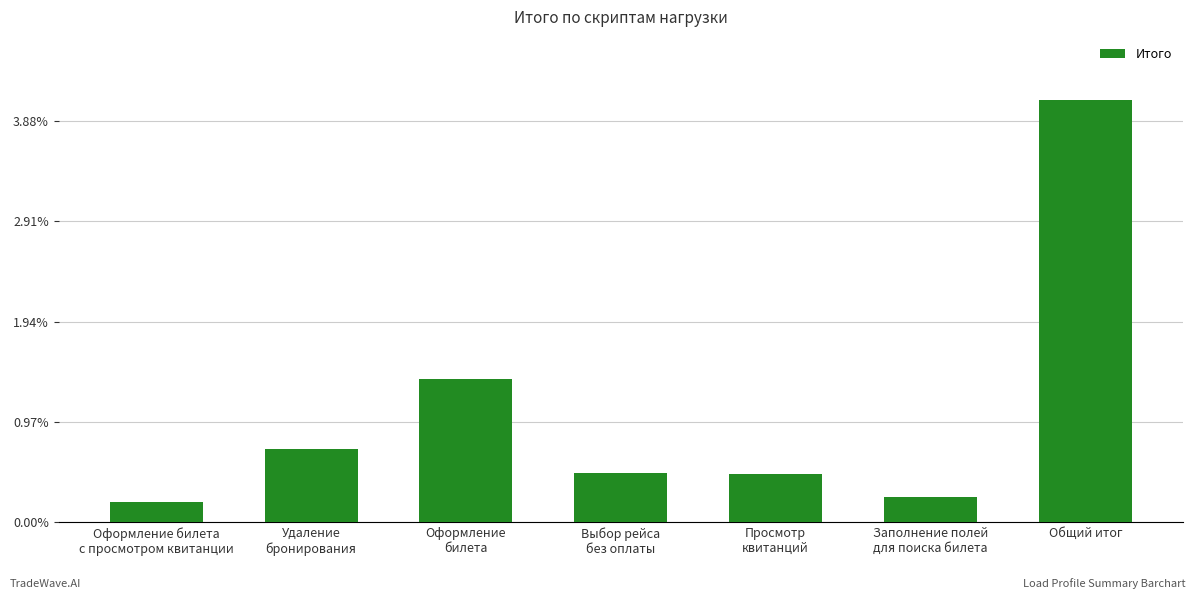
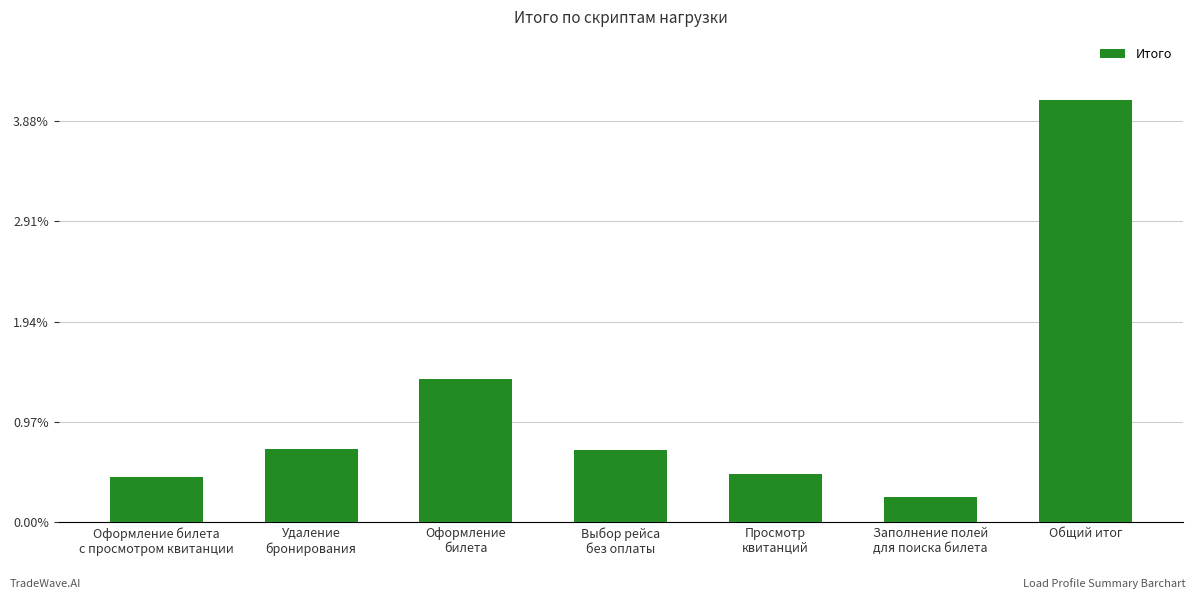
  {
-   "Оформление билета с просмотром квитанции": "0.19%",
+   "Оформление билета с просмотром квитанции": "0.44%",
    "Удаление бронирования": "0.71%",
    "Оформление билета": "1.38%",
-   "Выбор рейса без оплаты": "0.48%",
+   "Выбор рейса без оплаты": "0.70%",
    "Просмотр квитанций": "0.47%",
    "Заполнение полей для поиска билета": "0.24%",
    "Общий итог": "4.08%"
  }
